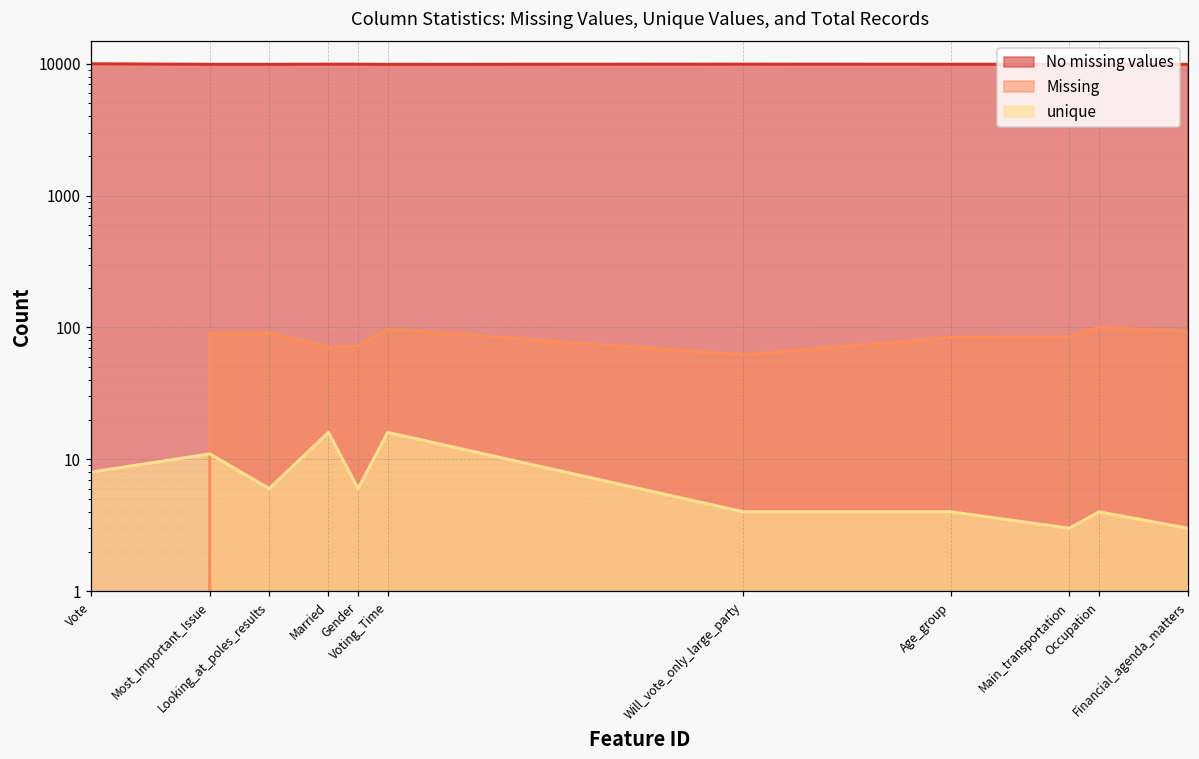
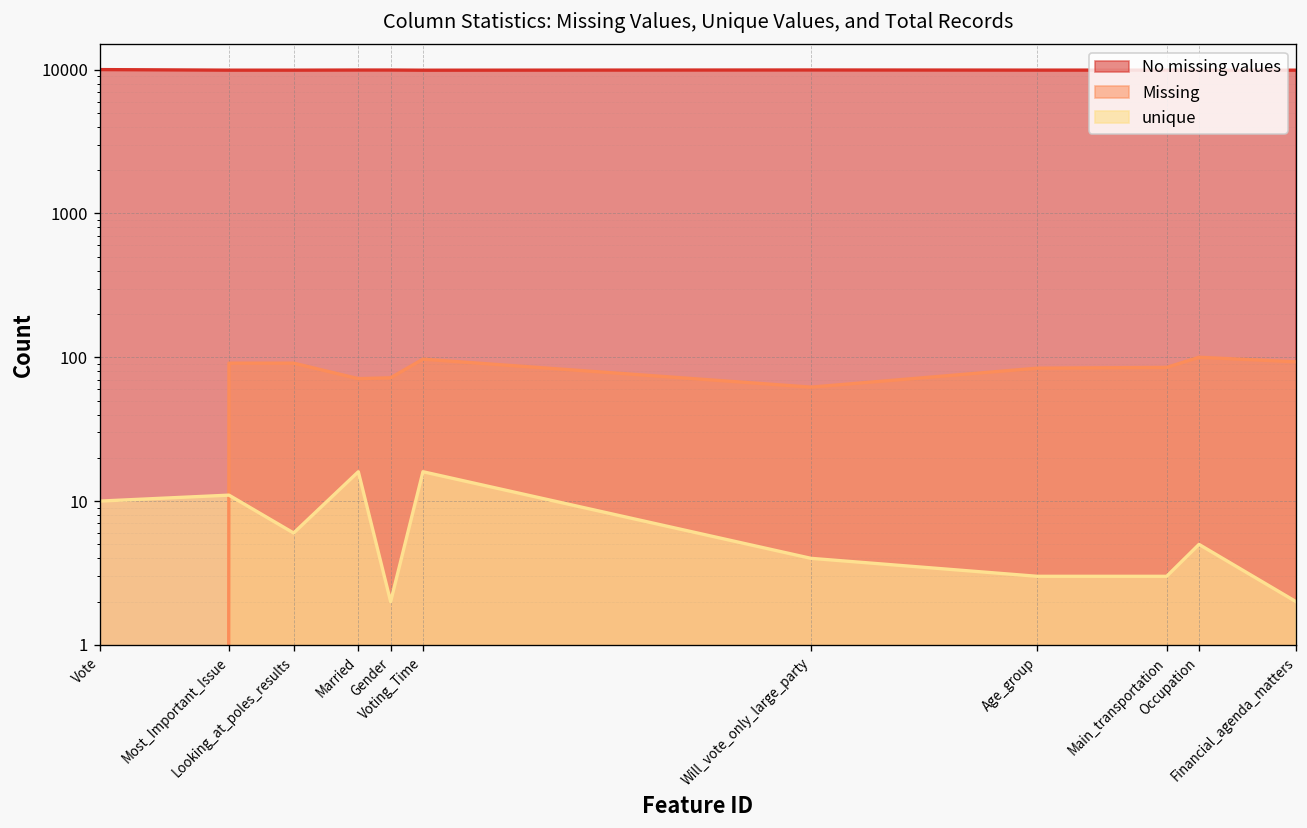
  {
    "No missing values": {
      "Vote": 10000,
      "Most_Important_Issue": 10000,
      "Looking_at_poles_results": 10000,
      "Married": 10000,
      "Gender": 10000,
      "Voting_Time": 10000,
      "Will_vote_only_large_party": 10000,
      "Age_group": 10000,
      "Financial_agenda_matters": 10000
    },
    "Missing": {
      "Most_Important_Issue": 90,
      "Looking_at_poles_results": 90,
      "Married": 70,
      "Gender": 70,
      "Voting_Time": 100,
      "Will_vote_only_large_party": 60,
      "Age_group": 80,
      "Main_transportation": 90,
      "Occupation": 100,
      "Financial_agenda_matters": 90
    },
    "unique": {
-     "Vote": 8,
+     "Vote": 10,
      "Most_Important_Issue": 11,
      "Looking_at_poles_results": 6,
      "Married": 16,
-     "Gender": 6,
+     "Gender": 2,
      "Voting_Time": 16,
      "Will_vote_only_large_party": 4,
-     "Age_group": 4,
+     "Age_group": 3,
      "Main_transportation": 3,
-     "Occupation": 4,
-     "Financial_agenda_matters": 3
+     "Occupation": 5,
+     "Financial_agenda_matters": 2
    }
  }
